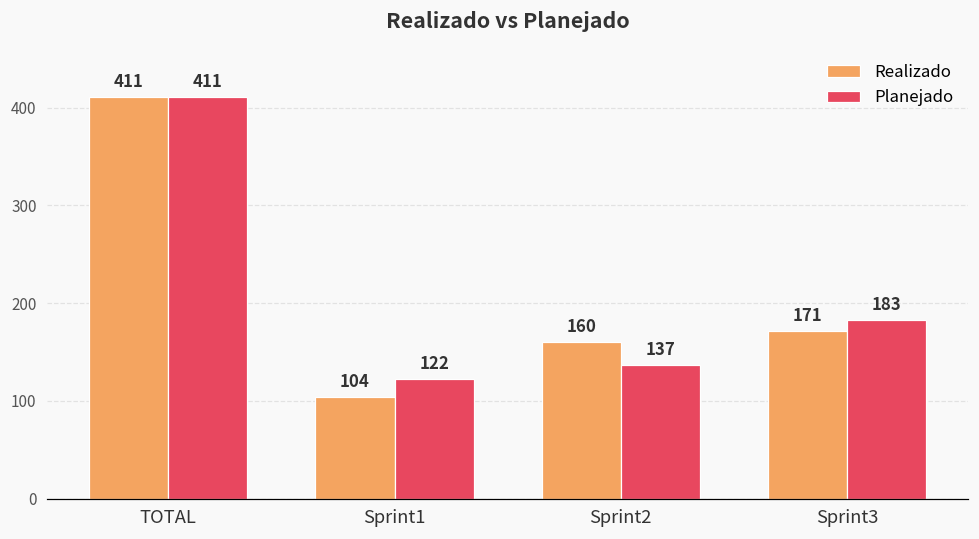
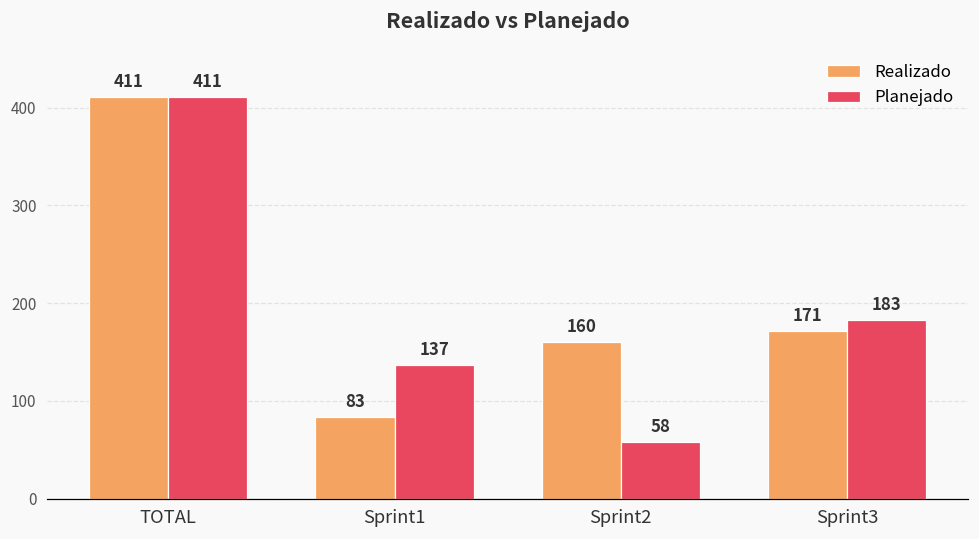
  {
    "Realizado": {
      "TOTAL": 411,
-     "Sprint1": 104,
+     "Sprint1": 83,
      "Sprint2": 160,
      "Sprint3": 171
    },
    "Planejado": {
      "TOTAL": 411,
-     "Sprint1": 122,
-     "Sprint2": 137,
+     "Sprint1": 137,
+     "Sprint2": 58,
      "Sprint3": 183
    }
  }
